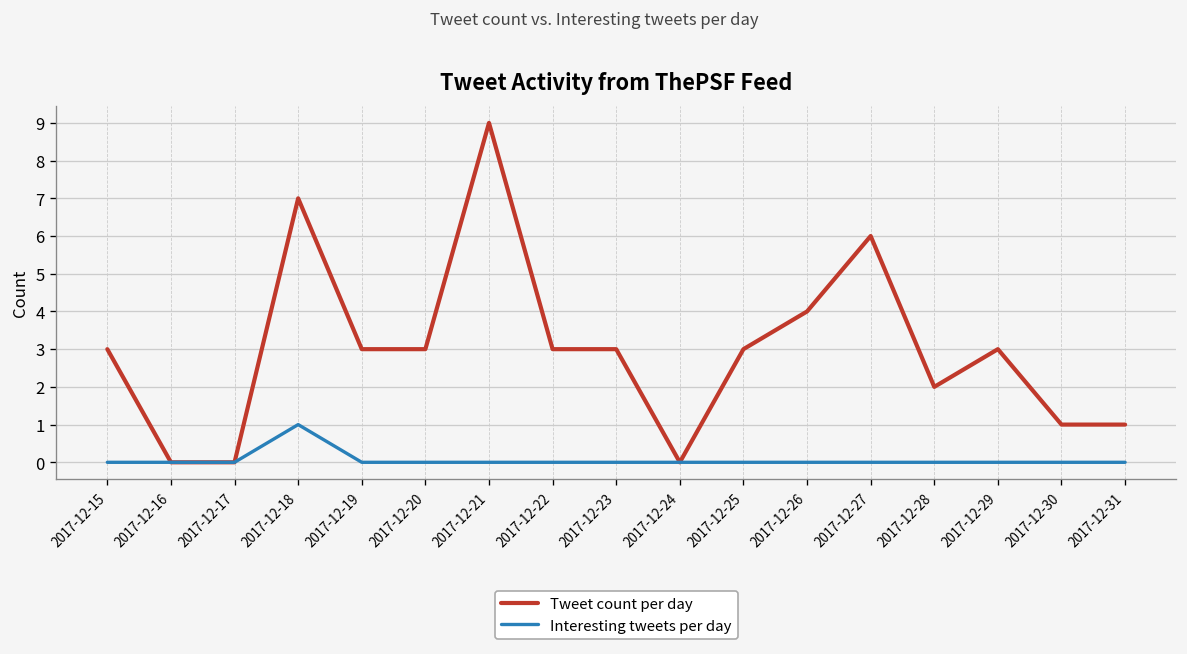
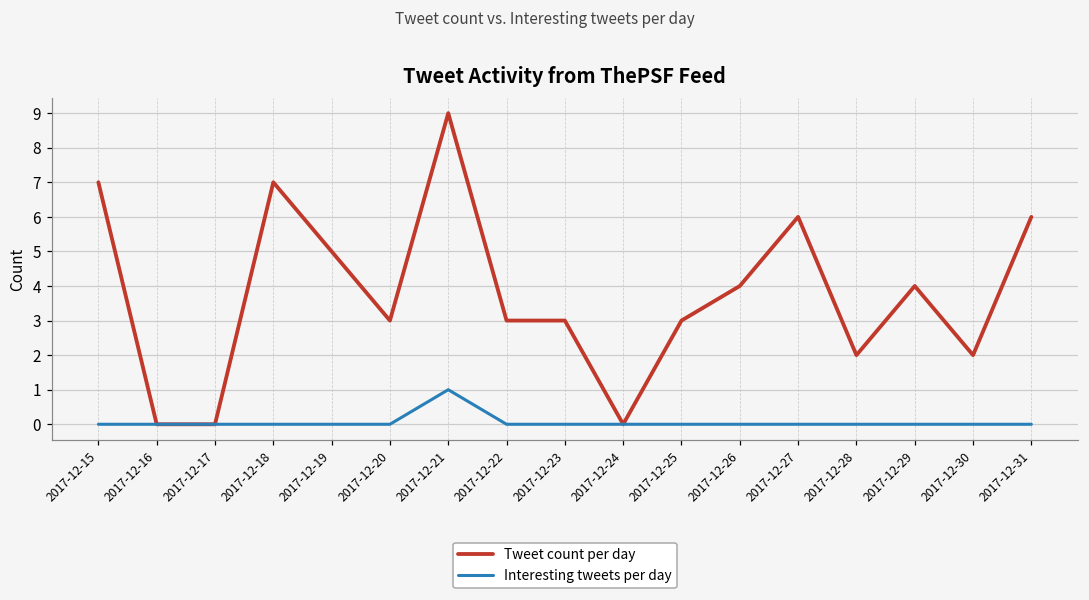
  {
    "Tweet count per day": {
-     "2017-12-15": 3,
+     "2017-12-15": 7,
      "2017-12-18": 7,
-     "2017-12-19": 3,
+     "2017-12-19": 5,
      "2017-12-20": 3,
      "2017-12-21": 9,
      "2017-12-22": 3,
      "2017-12-23": 3,
      "2017-12-25": 3,
      "2017-12-26": 4,
      "2017-12-27": 6,
      "2017-12-28": 2,
-     "2017-12-29": 3,
-     "2017-12-30": 1,
-     "2017-12-31": 1
+     "2017-12-29": 4,
+     "2017-12-30": 2,
+     "2017-12-31": 6
    },
    "Interesting tweets per day": {
      "2017-12-15": 0,
-     "2017-12-18": 1,
+     "2017-12-18": 0,
      "2017-12-19": 0,
      "2017-12-20": 0,
-     "2017-12-21": 0,
+     "2017-12-21": 1,
      "2017-12-22": 0,
      "2017-12-23": 0,
      "2017-12-25": 0,
      "2017-12-26": 0,
      "2017-12-27": 0,
      "2017-12-28": 0,
      "2017-12-29": 0,
      "2017-12-30": 0,
      "2017-12-31": 0
    }
  }
